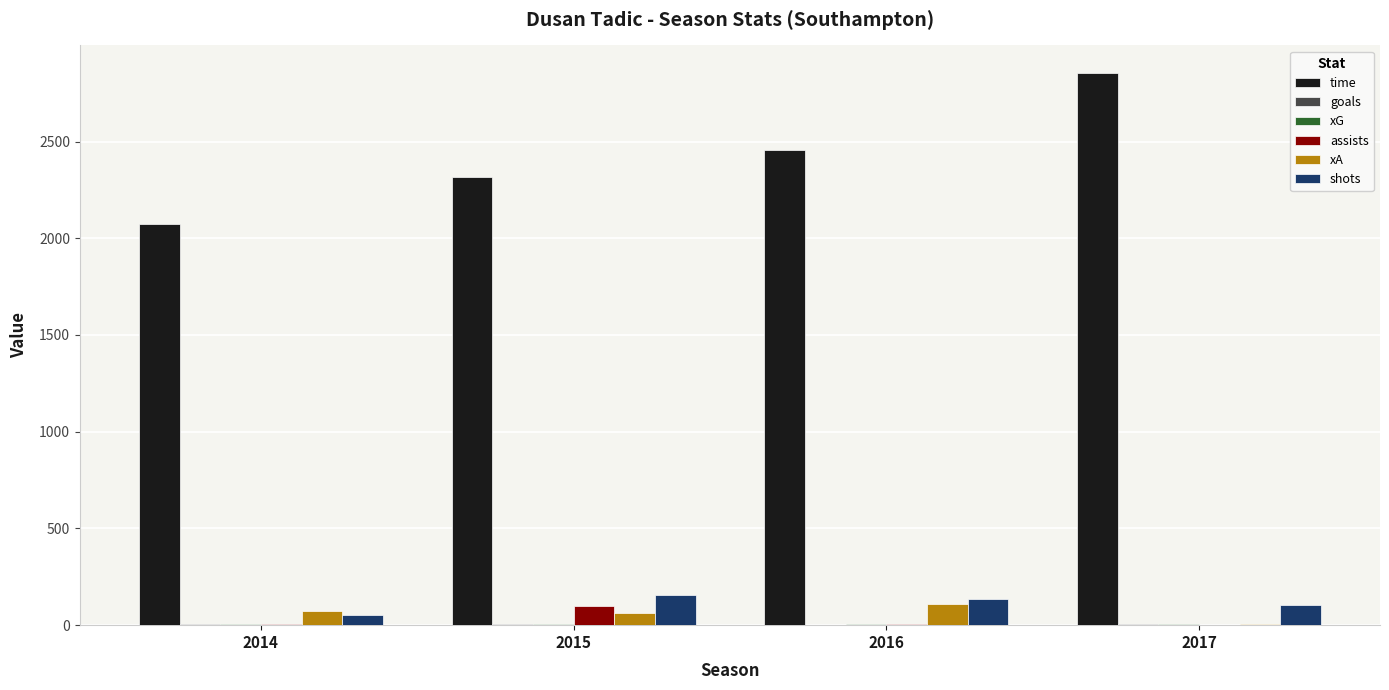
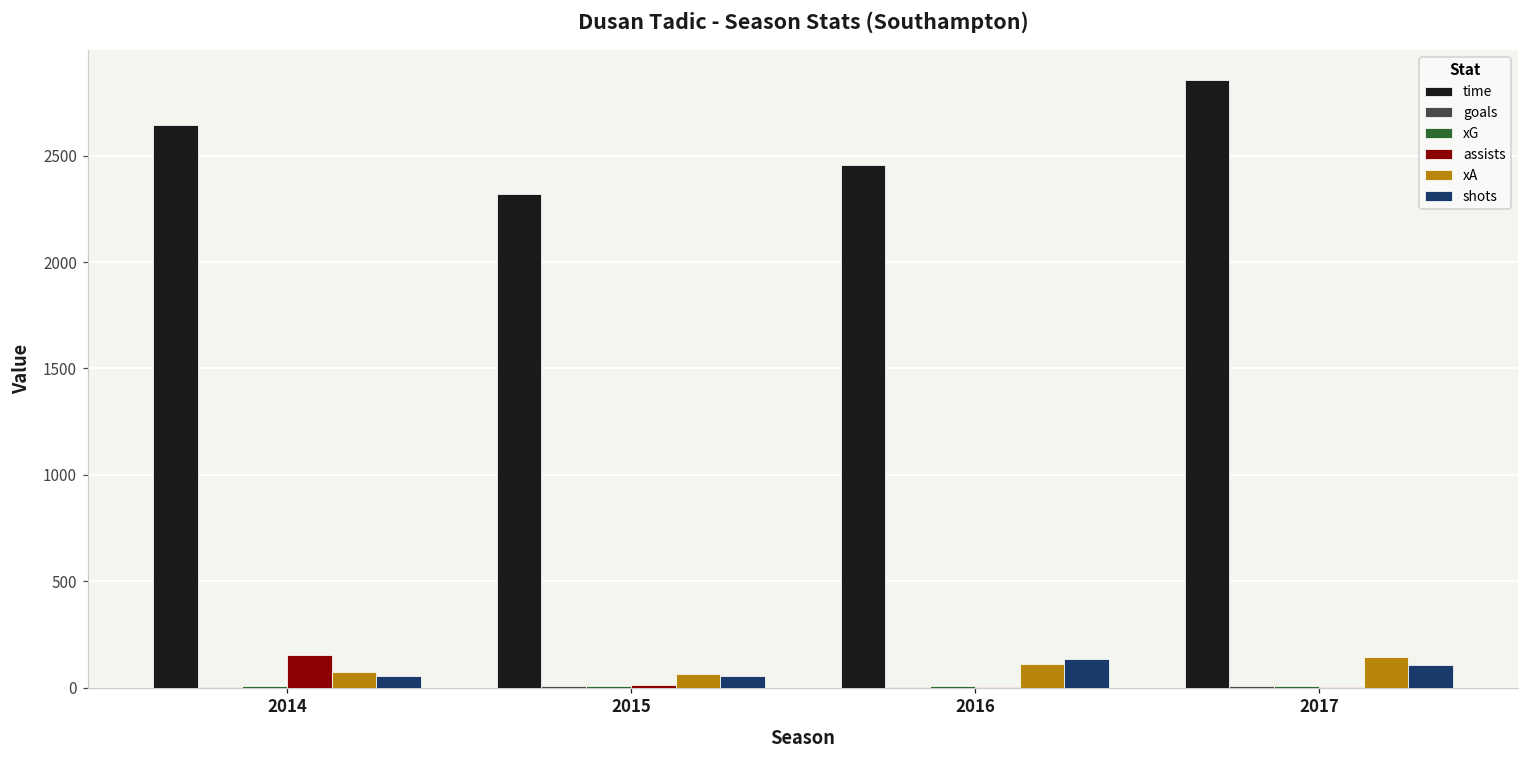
  {
    "time": {
-     "2014": 2070,
+     "2014": 2650,
      "2015": 2320,
      "2016": 2460,
      "2017": 2850
    },
    "assists": {
-     "2014": 10,
-     "2015": 100
+     "2014": 150,
+     "2015": 10
    },
    "xA": {
      "2014": 80,
      "2015": 60,
      "2016": 110,
-     "2017": 10
+     "2017": 140
    },
    "shots": {
      "2014": 50,
-     "2015": 160,
+     "2015": 60,
      "2016": 130,
      "2017": 110
    }
  }
